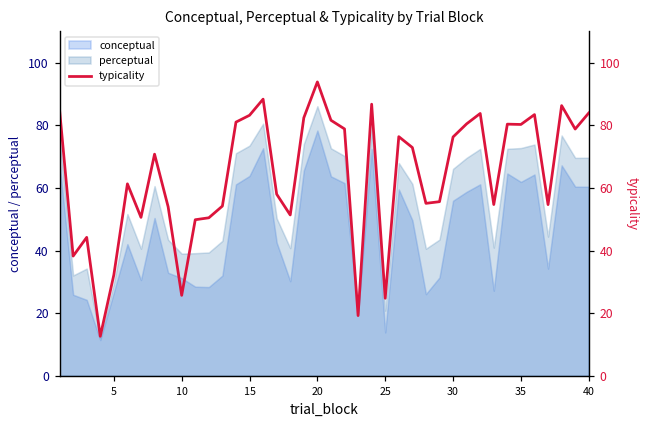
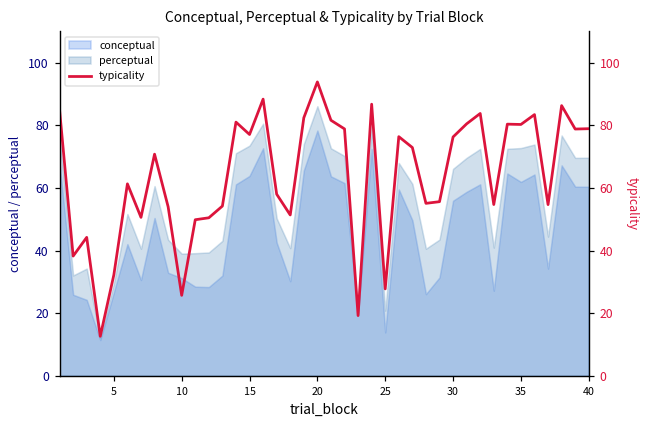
  {
    "typicality": {
      "5": 32,
      "10": 26,
-     "15": 83,
+     "15": 77,
      "20": 94,
-     "25": 25,
+     "25": 28,
      "30": 76,
      "35": 80,
-     "40": 84
+     "40": 79
    }
  }
